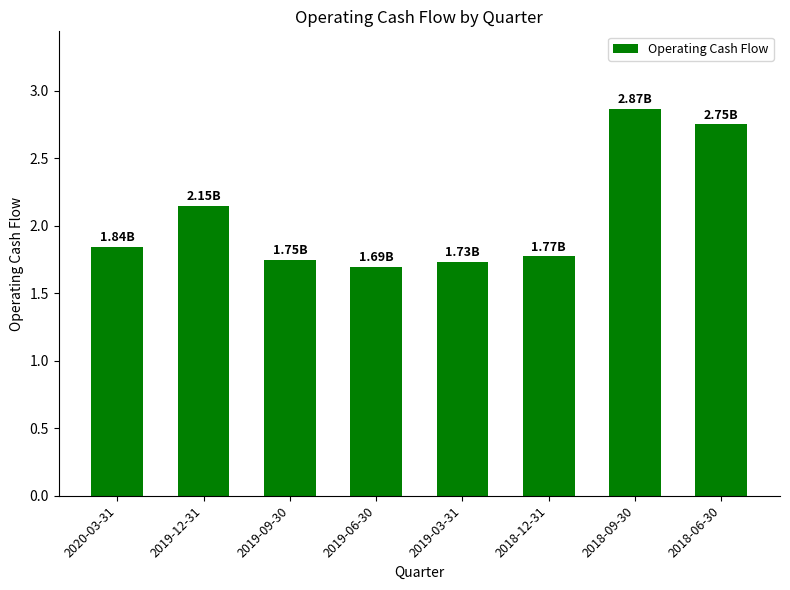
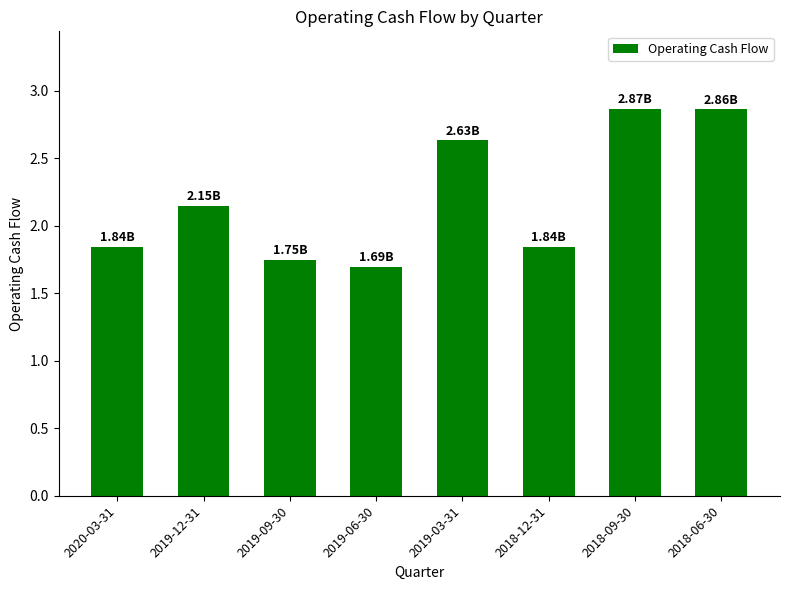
  {
    "2020-03-31": "1.84B",
    "2019-12-31": "2.15B",
    "2019-09-30": "1.75B",
    "2019-06-30": "1.69B",
-   "2019-03-31": "1.73B",
-   "2018-12-31": "1.77B",
+   "2019-03-31": "2.63B",
+   "2018-12-31": "1.84B",
    "2018-09-30": "2.87B",
-   "2018-06-30": "2.75B"
+   "2018-06-30": "2.86B"
  }
